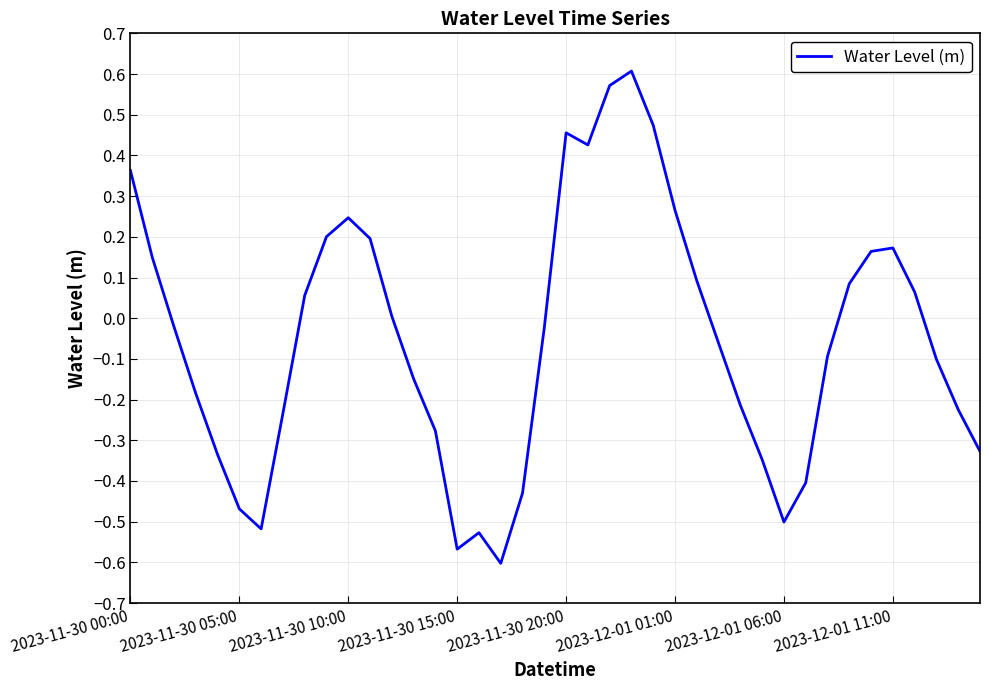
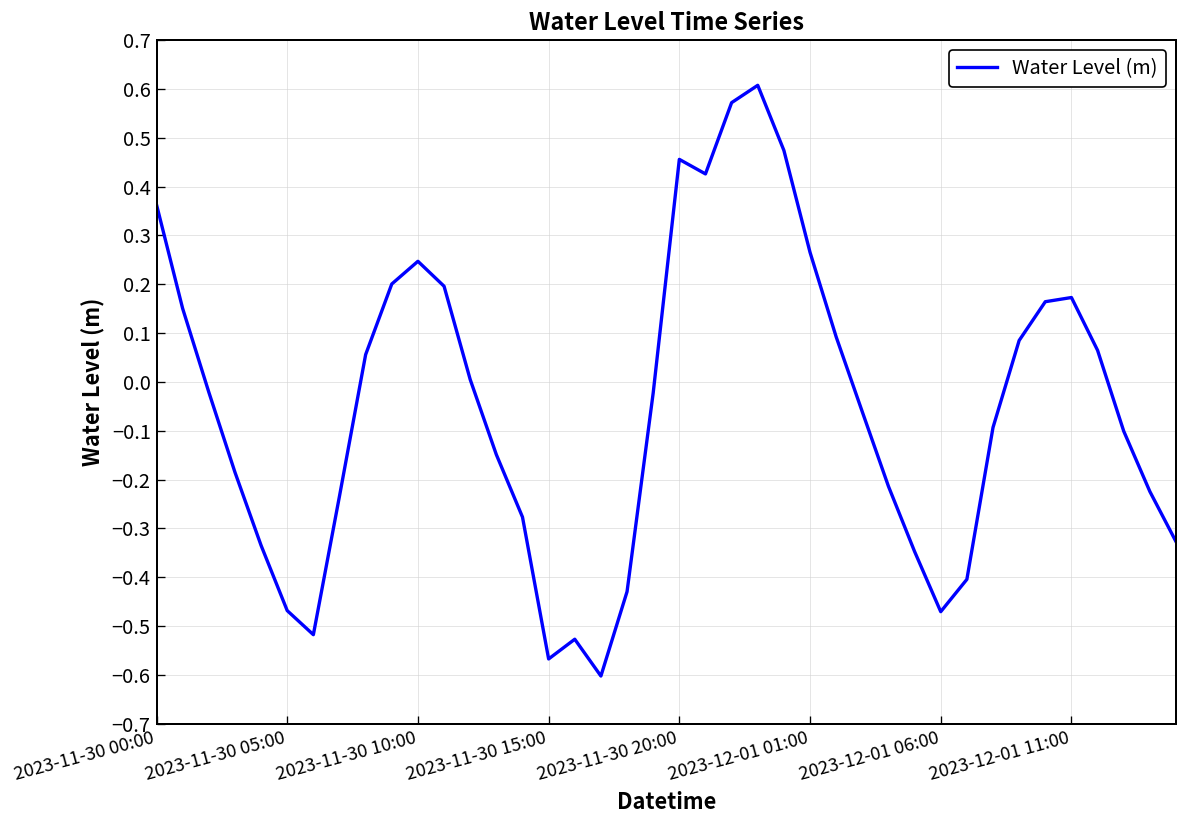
  {
    "2023-11-30 00:00": 0.36,
    "2023-11-30 05:00": -0.47,
    "2023-11-30 10:00": 0.25,
    "2023-11-30 15:00": -0.57,
    "2023-11-30 20:00": 0.46,
    "2023-12-01 01:00": 0.27,
-   "2023-12-01 06:00": -0.50,
+   "2023-12-01 06:00": -0.47,
    "2023-12-01 11:00": 0.17
  }
